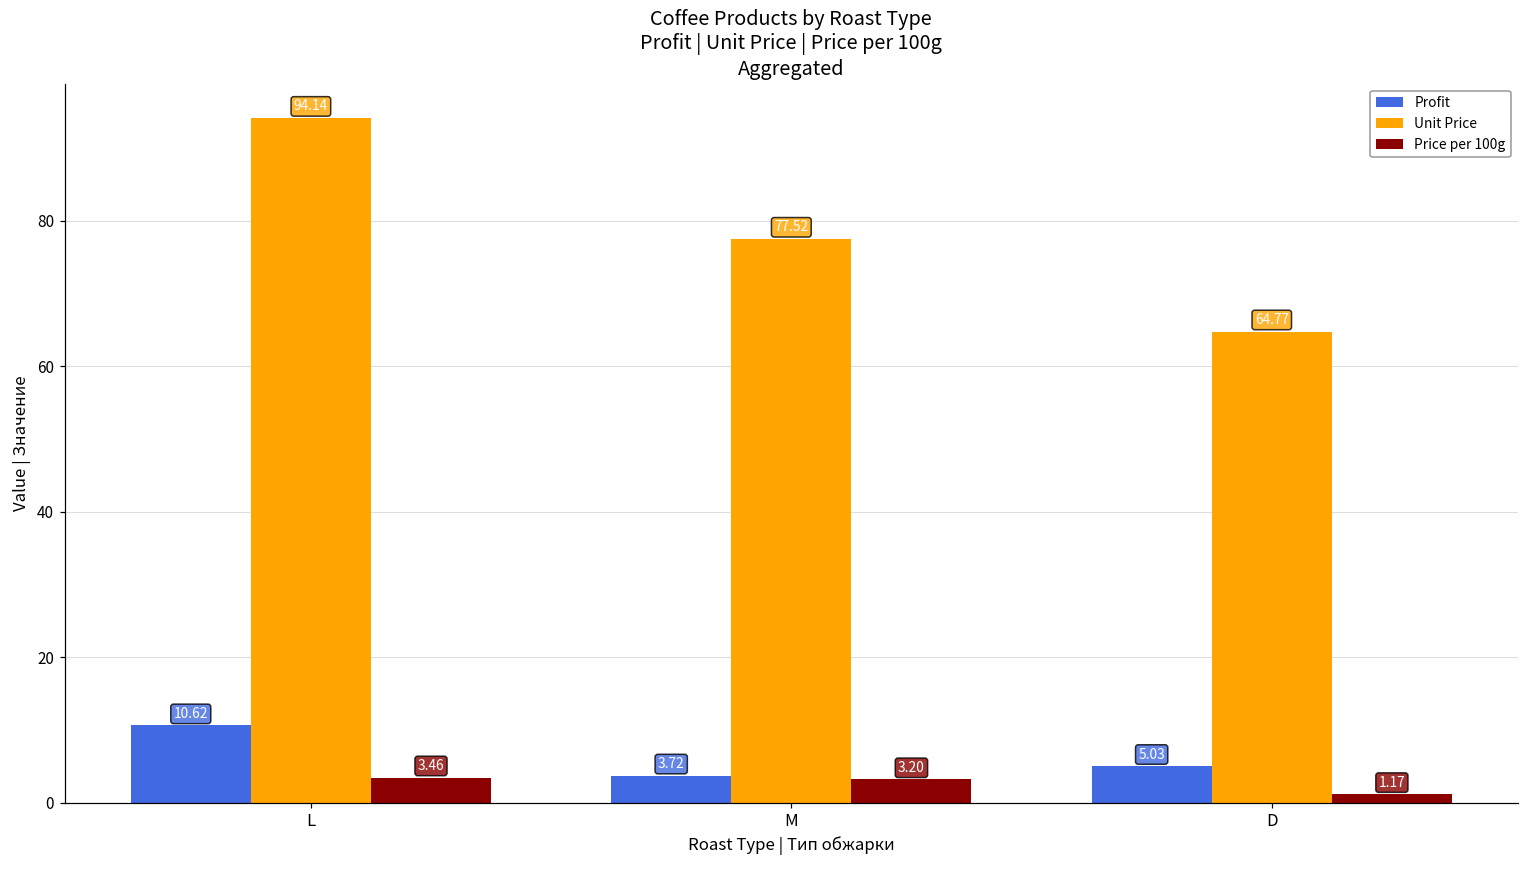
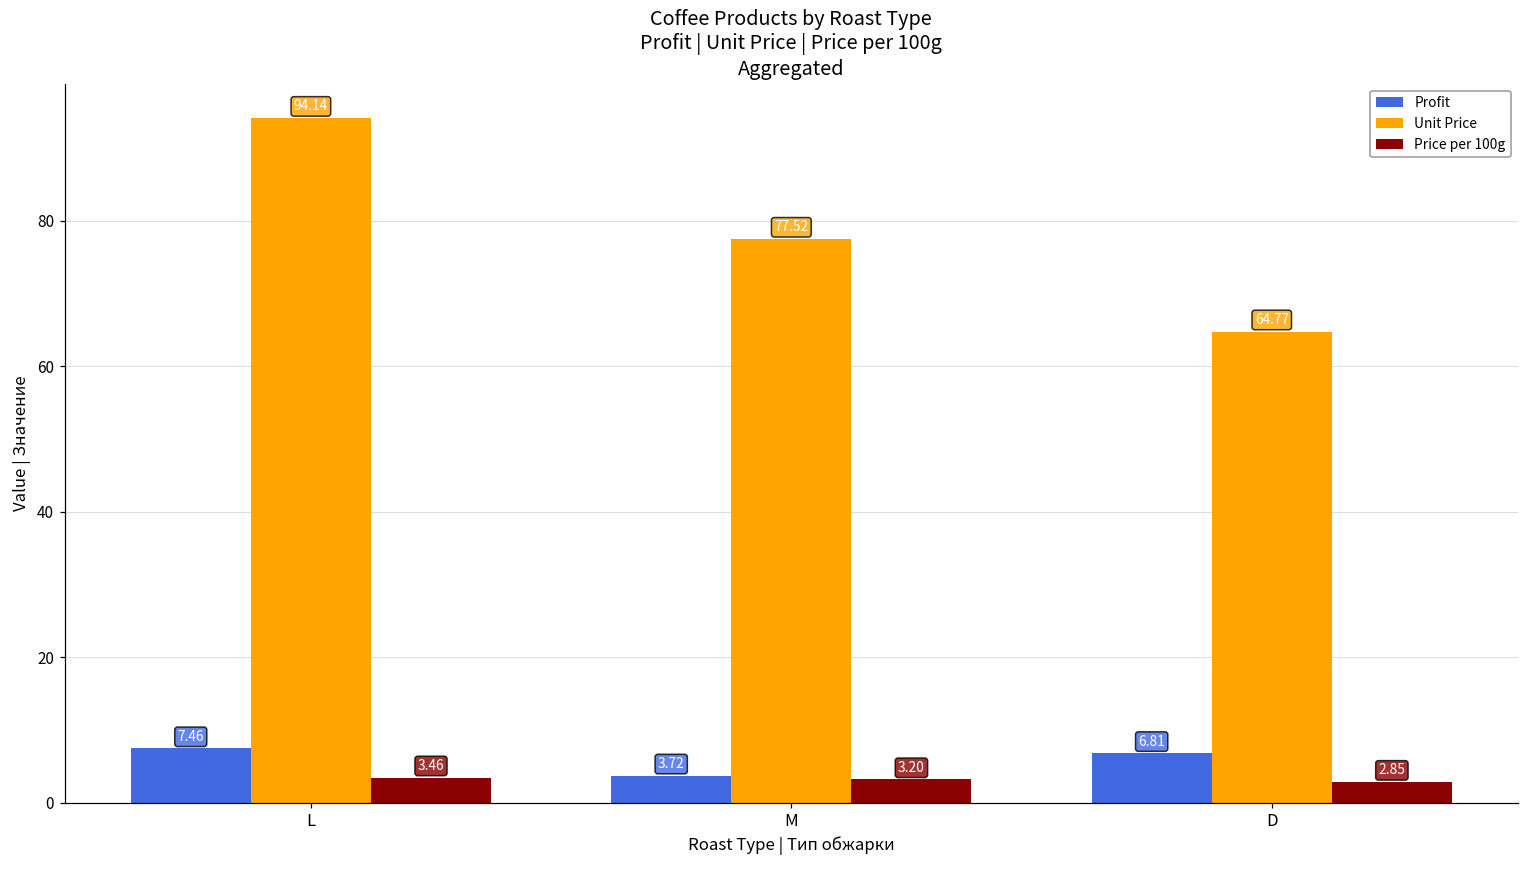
  {
    "Profit": {
-     "L": 10.62,
-     "D": 5.03
+     "L": 7.46,
+     "D": 6.81
    },
    "Price per 100g": {
-     "D": 1.17
+     "D": 2.85
    }
  }
